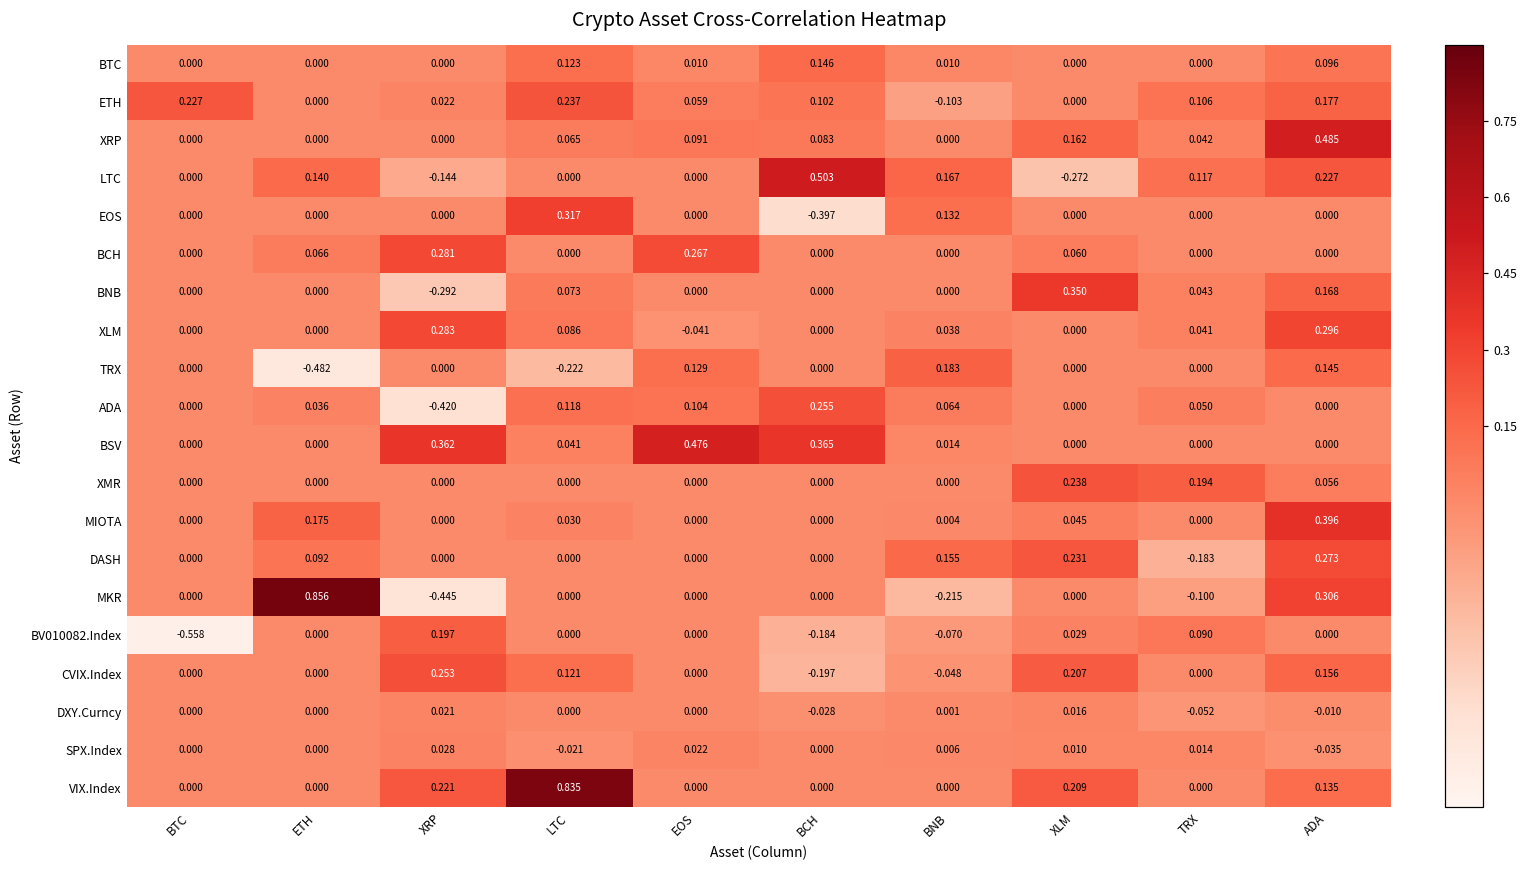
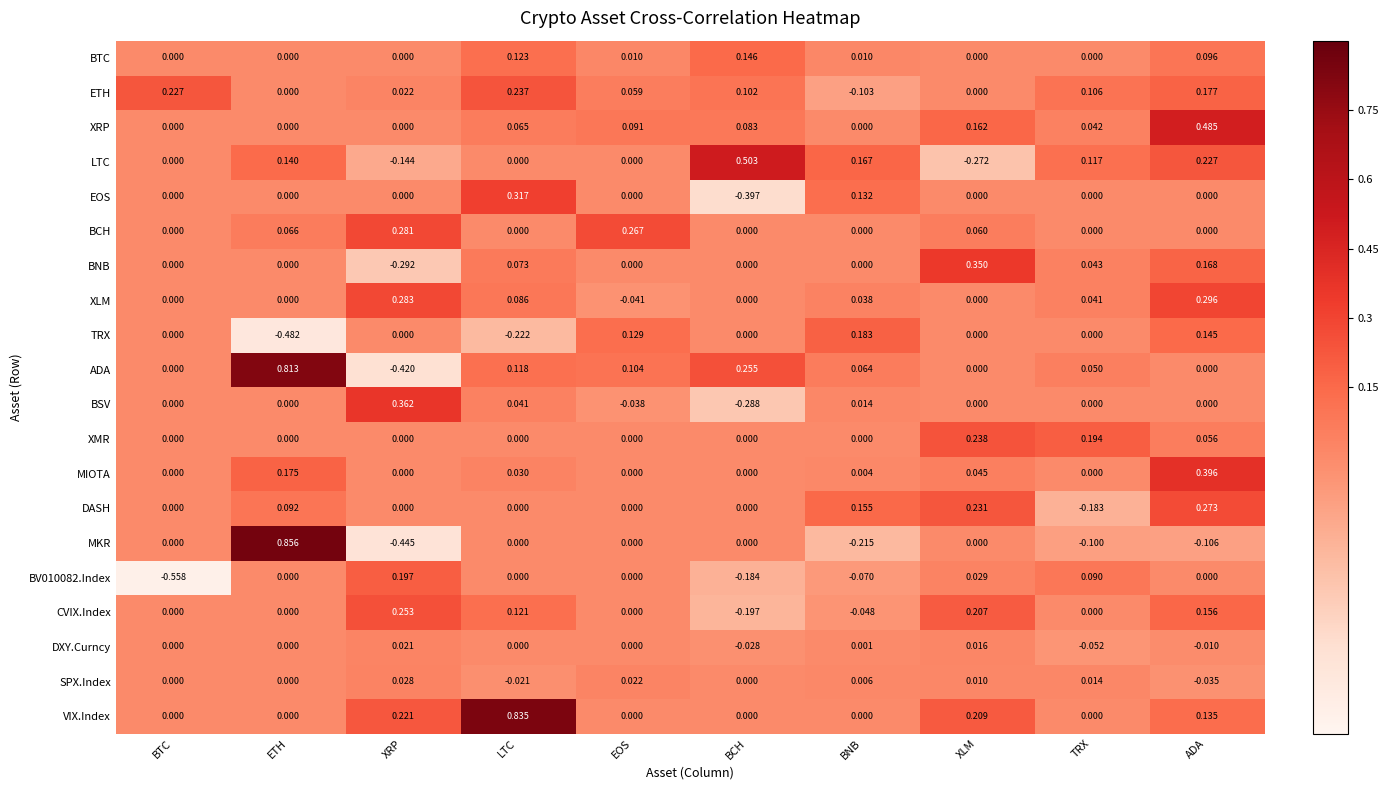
  {
    "BTC": {
      "BTC": 0.000,
      "ETH": 0.000,
      "XRP": 0.000,
      "LTC": 0.123,
      "EOS": 0.010,
      "BCH": 0.146,
      "BNB": 0.010,
      "XLM": 0.000,
      "TRX": 0.000,
      "ADA": 0.096
    },
    "ETH": {
      "BTC": 0.227,
      "ETH": 0.000,
      "XRP": 0.022,
      "LTC": 0.237,
      "EOS": 0.059,
      "BCH": 0.102,
      "BNB": -0.103,
      "XLM": 0.000,
      "TRX": 0.106,
      "ADA": 0.177
    },
    "XRP": {
      "BTC": 0.000,
      "ETH": 0.000,
      "XRP": 0.000,
      "LTC": 0.065,
      "EOS": 0.091,
      "BCH": 0.083,
      "BNB": 0.000,
      "XLM": 0.162,
      "TRX": 0.042,
      "ADA": 0.485
    },
    "LTC": {
      "BTC": 0.000,
      "ETH": 0.140,
      "XRP": -0.144,
      "LTC": 0.000,
      "EOS": 0.000,
      "BCH": 0.503,
      "BNB": 0.167,
      "XLM": -0.272,
      "TRX": 0.117,
      "ADA": 0.227
    },
    "EOS": {
      "BTC": 0.000,
      "ETH": 0.000,
      "XRP": 0.000,
      "LTC": 0.317,
      "EOS": 0.000,
      "BCH": -0.397,
      "BNB": 0.132,
      "XLM": 0.000,
      "TRX": 0.000,
      "ADA": 0.000
    },
    "BCH": {
      "BTC": 0.000,
      "ETH": 0.066,
      "XRP": 0.281,
      "LTC": 0.000,
      "EOS": 0.267,
      "BCH": 0.000,
      "BNB": 0.000,
      "XLM": 0.060,
      "TRX": 0.000,
      "ADA": 0.000
    },
    "BNB": {
      "BTC": 0.000,
      "ETH": 0.000,
      "XRP": -0.292,
      "LTC": 0.073,
      "EOS": 0.000,
      "BCH": 0.000,
      "BNB": 0.000,
      "XLM": 0.350,
      "TRX": 0.043,
      "ADA": 0.168
    },
    "XLM": {
      "BTC": 0.000,
      "ETH": 0.000,
      "XRP": 0.283,
      "LTC": 0.086,
      "EOS": -0.041,
      "BCH": 0.000,
      "BNB": 0.038,
      "XLM": 0.000,
      "TRX": 0.041,
      "ADA": 0.296
    },
    "TRX": {
      "BTC": 0.000,
      "ETH": -0.482,
      "XRP": 0.000,
      "LTC": -0.222,
      "EOS": 0.129,
      "BCH": 0.000,
      "BNB": 0.183,
      "XLM": 0.000,
      "TRX": 0.000,
      "ADA": 0.145
    },
    "ADA": {
      "BTC": 0.000,
-     "ETH": 0.036,
+     "ETH": 0.813,
      "XRP": -0.420,
      "LTC": 0.118,
      "EOS": 0.104,
      "BCH": 0.255,
      "BNB": 0.064,
      "XLM": 0.000,
      "TRX": 0.050,
      "ADA": 0.000
    },
    "BSV": {
      "BTC": 0.000,
      "ETH": 0.000,
      "XRP": 0.362,
      "LTC": 0.041,
-     "EOS": 0.476,
-     "BCH": 0.365,
+     "EOS": -0.038,
+     "BCH": -0.288,
      "BNB": 0.014,
      "XLM": 0.000,
      "TRX": 0.000,
      "ADA": 0.000
    },
    "XMR": {
      "BTC": 0.000,
      "ETH": 0.000,
      "XRP": 0.000,
      "LTC": 0.000,
      "EOS": 0.000,
      "BCH": 0.000,
      "BNB": 0.000,
      "XLM": 0.238,
      "TRX": 0.194,
      "ADA": 0.056
    },
    "MIOTA": {
      "BTC": 0.000,
      "ETH": 0.175,
      "XRP": 0.000,
      "LTC": 0.030,
      "EOS": 0.000,
      "BCH": 0.000,
      "BNB": 0.004,
      "XLM": 0.045,
      "TRX": 0.000,
      "ADA": 0.396
    },
    "DASH": {
      "BTC": 0.000,
      "ETH": 0.092,
      "XRP": 0.000,
      "LTC": 0.000,
      "EOS": 0.000,
      "BCH": 0.000,
      "BNB": 0.155,
      "XLM": 0.231,
      "TRX": -0.183,
      "ADA": 0.273
    },
    "MKR": {
      "BTC": 0.000,
      "ETH": 0.856,
      "XRP": -0.445,
      "LTC": 0.000,
      "EOS": 0.000,
      "BCH": 0.000,
      "BNB": -0.215,
      "XLM": 0.000,
      "TRX": -0.100,
-     "ADA": 0.306
+     "ADA": -0.106
    },
    "BV010082.Index": {
      "BTC": -0.558,
      "ETH": 0.000,
      "XRP": 0.197,
      "LTC": 0.000,
      "EOS": 0.000,
      "BCH": -0.184,
      "BNB": -0.070,
      "XLM": 0.029,
      "TRX": 0.090,
      "ADA": 0.000
    },
    "CVIX.Index": {
      "BTC": 0.000,
      "ETH": 0.000,
      "XRP": 0.253,
      "LTC": 0.121,
      "EOS": 0.000,
      "BCH": -0.197,
      "BNB": -0.048,
      "XLM": 0.207,
      "TRX": 0.000,
      "ADA": 0.156
    },
    "DXY.Curncy": {
      "BTC": 0.000,
      "ETH": 0.000,
      "XRP": 0.021,
      "LTC": 0.000,
      "EOS": 0.000,
      "BCH": -0.028,
      "BNB": 0.001,
      "XLM": 0.016,
      "TRX": -0.052,
      "ADA": -0.010
    },
    "SPX.Index": {
      "BTC": 0.000,
      "ETH": 0.000,
      "XRP": 0.028,
      "LTC": -0.021,
      "EOS": 0.022,
      "BCH": 0.000,
      "BNB": 0.006,
      "XLM": 0.010,
      "TRX": 0.014,
      "ADA": -0.035
    },
    "VIX.Index": {
      "BTC": 0.000,
      "ETH": 0.000,
      "XRP": 0.221,
      "LTC": 0.835,
      "EOS": 0.000,
      "BCH": 0.000,
      "BNB": 0.000,
      "XLM": 0.209,
      "TRX": 0.000,
      "ADA": 0.135
    }
  }
